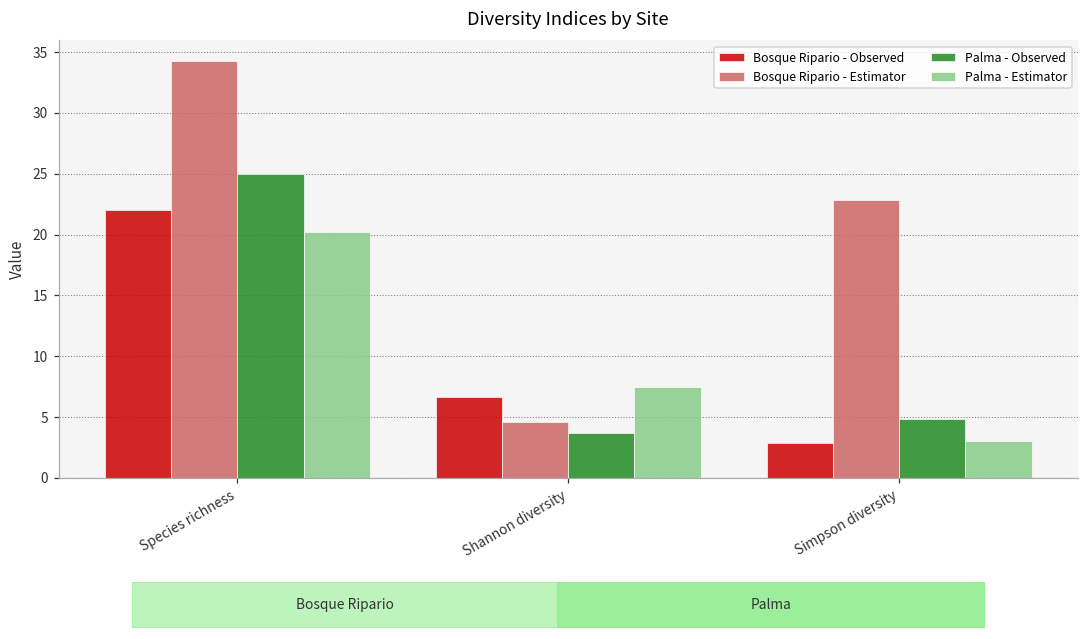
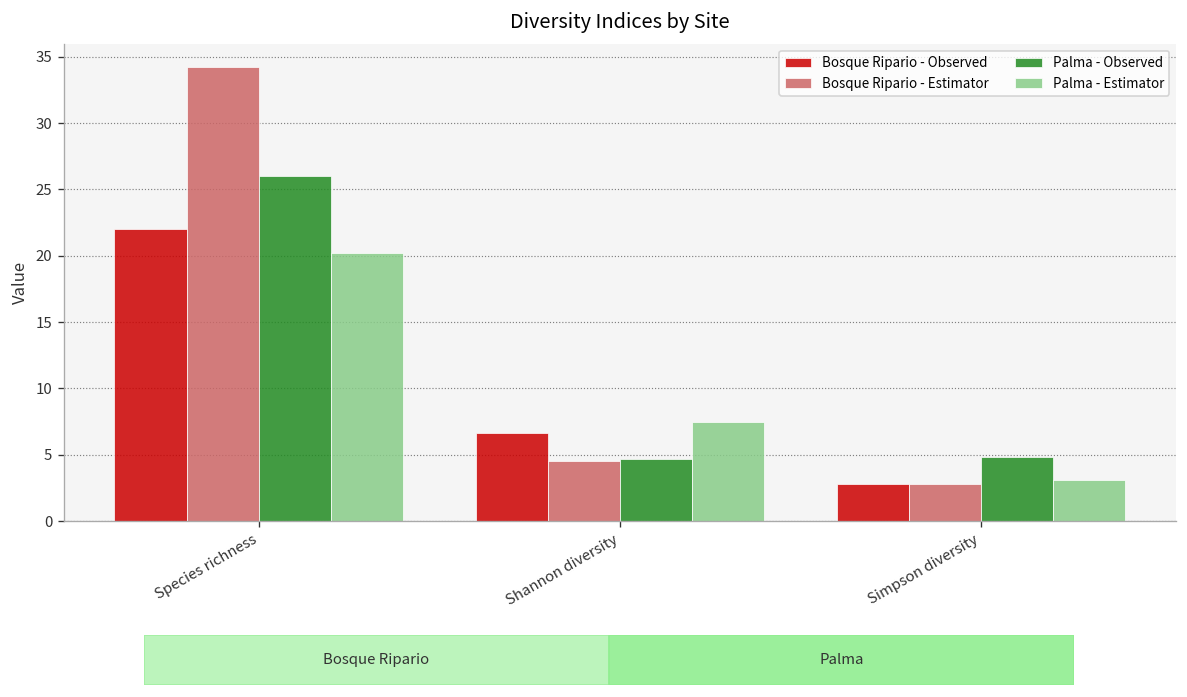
  {
    "Bosque Ripario - Observed": {
      "Species richness": 22.0,
      "Shannon diversity": 6.6,
      "Simpson diversity": 2.8
    },
    "Bosque Ripario - Estimator": {
      "Species richness": 34.2,
      "Shannon diversity": 4.6,
-     "Simpson diversity": 22.9
+     "Simpson diversity": 2.8
    },
    "Palma - Observed": {
-     "Species richness": 25,
-     "Shannon diversity": 3.7,
+     "Species richness": 26,
+     "Shannon diversity": 4.7,
      "Simpson diversity": 4.9
    },
    "Palma - Estimator": {
      "Species richness": 20.2,
      "Shannon diversity": 7.5,
      "Simpson diversity": 3.1
    }
  }
